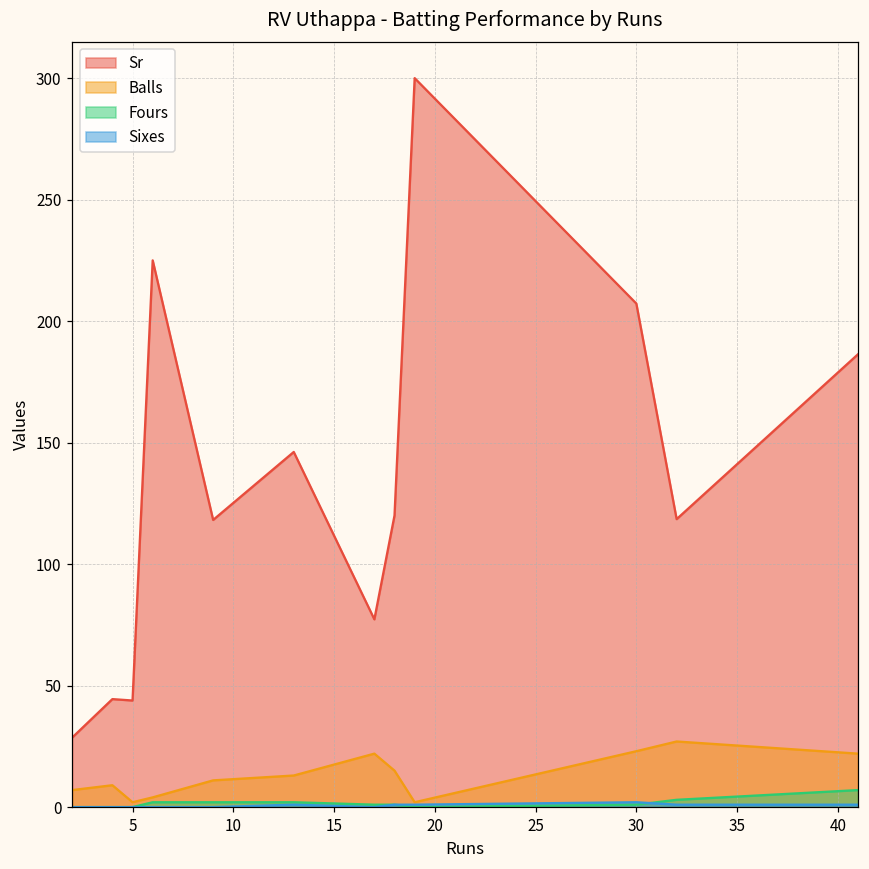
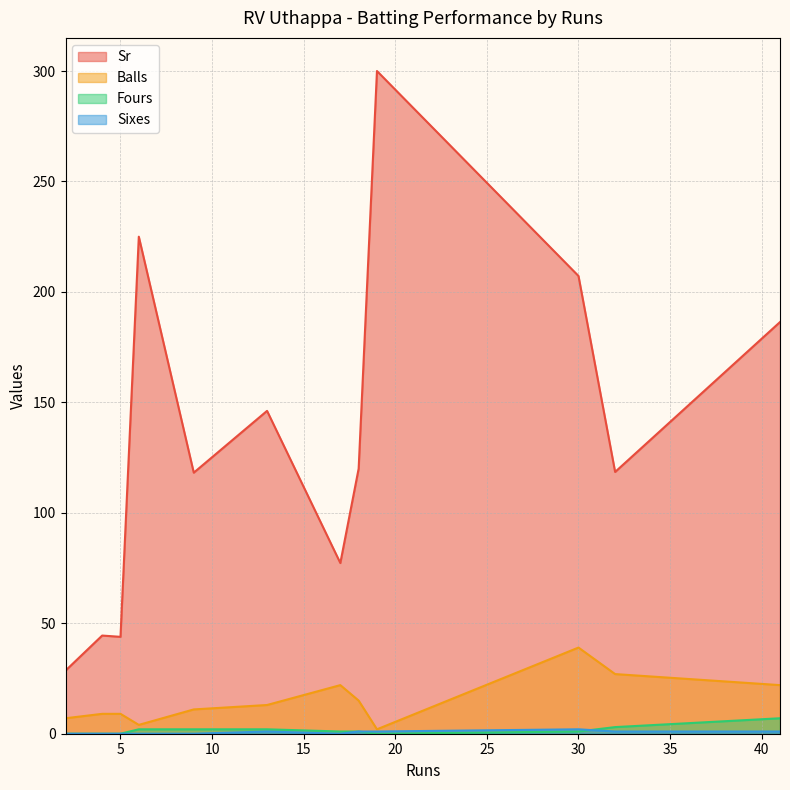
  {
    "Sr": {
      "5": 44,
      "30": 207
    },
    "Balls": {
-     "5": 2,
-     "30": 23
+     "5": 9,
+     "30": 39
    }
  }
